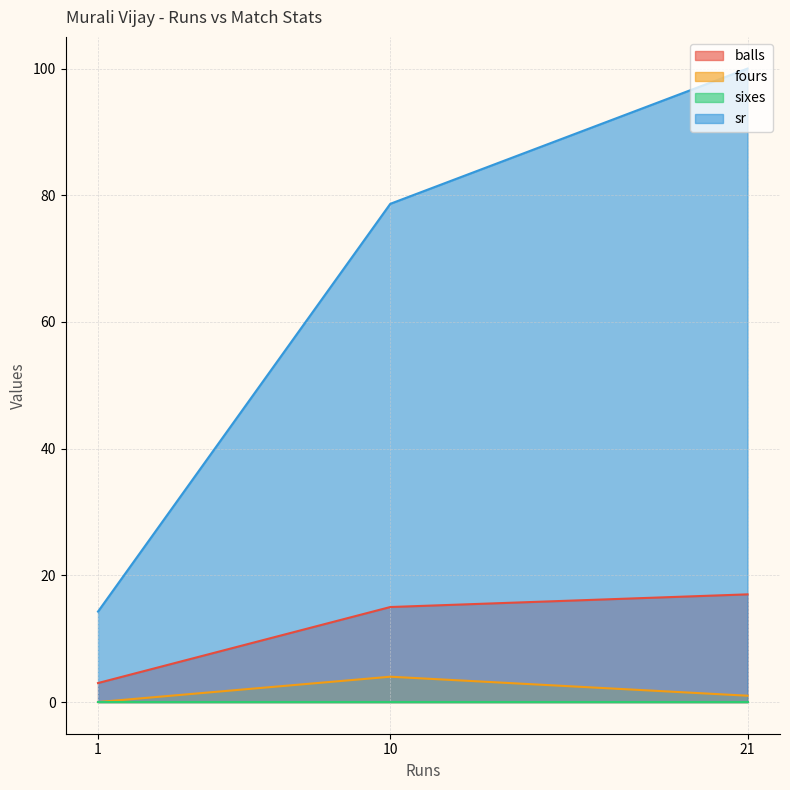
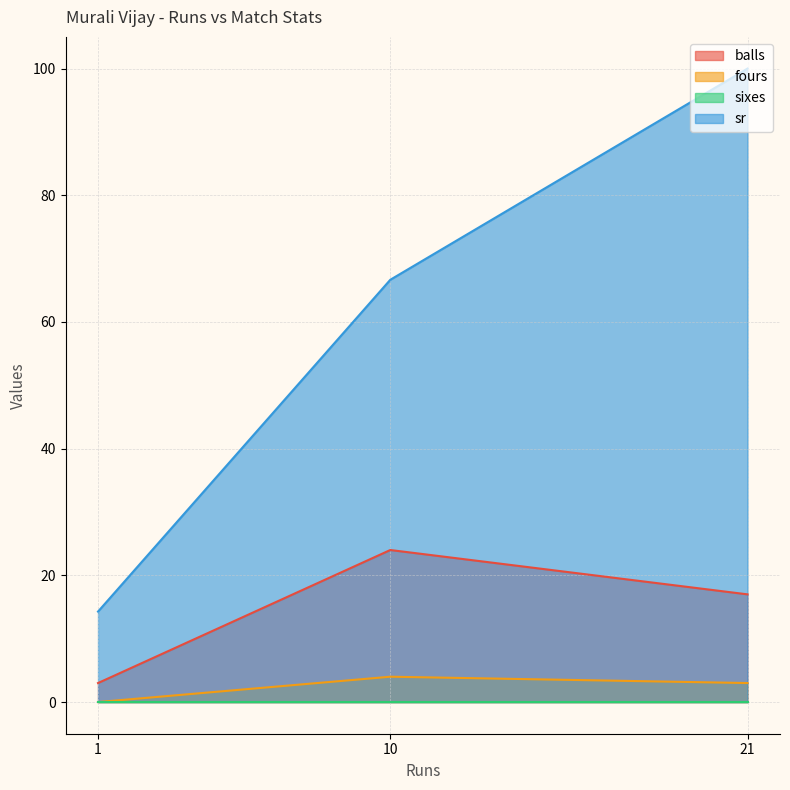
  {
    "balls": {
      "1": 3,
-     "10": 15,
+     "10": 24,
      "21": 17
    },
    "fours": {
      "10": 4,
-     "21": 1
+     "21": 3
    },
    "sixes": {
      "10": 0,
      "21": 0
    },
    "sr": {
      "1": 14,
-     "10": 79
+     "10": 67
    }
  }
